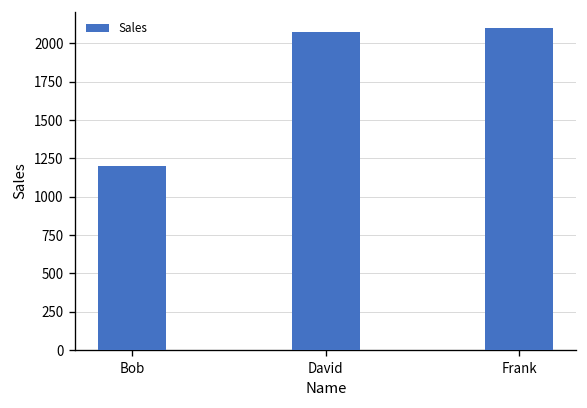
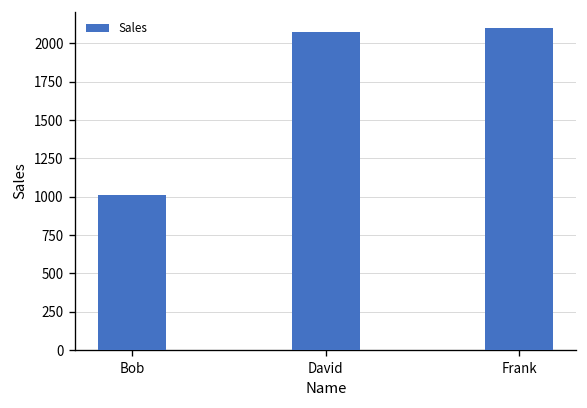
  {
-   "Bob": 1200,
+   "Bob": 1010,
    "David": 2080,
    "Frank": 2100
  }
